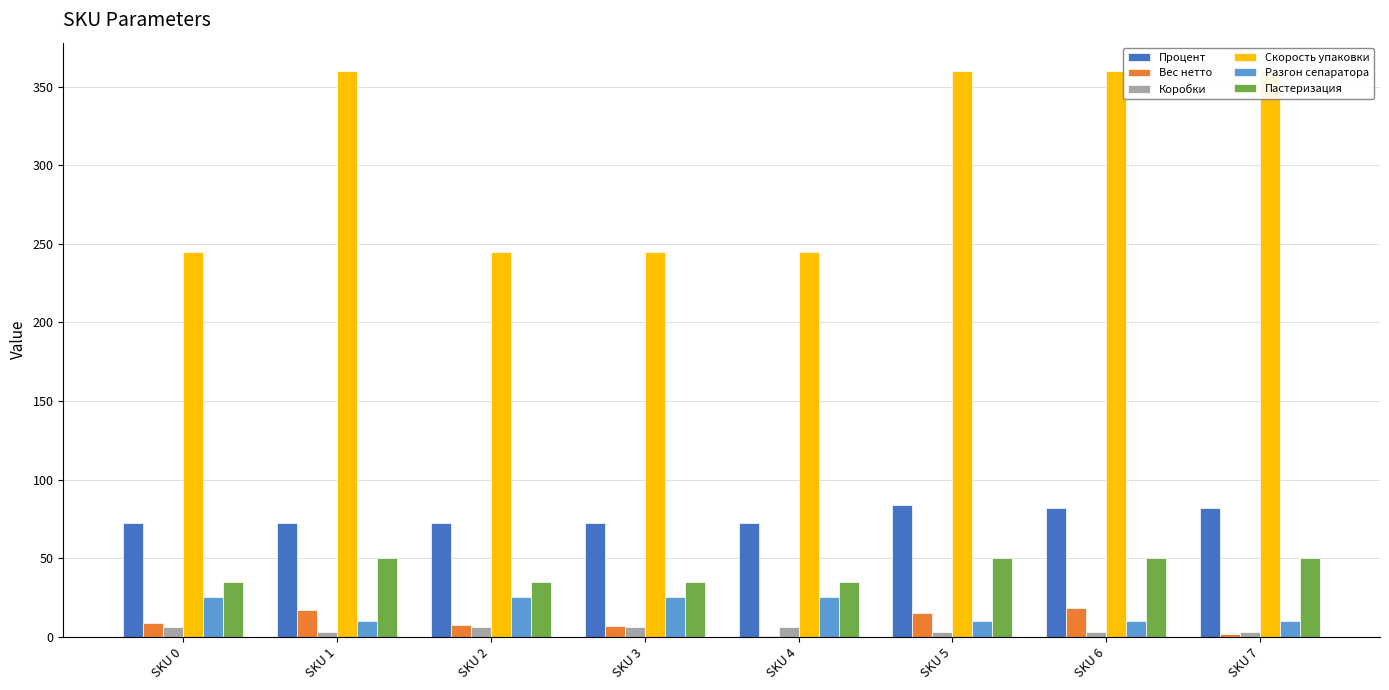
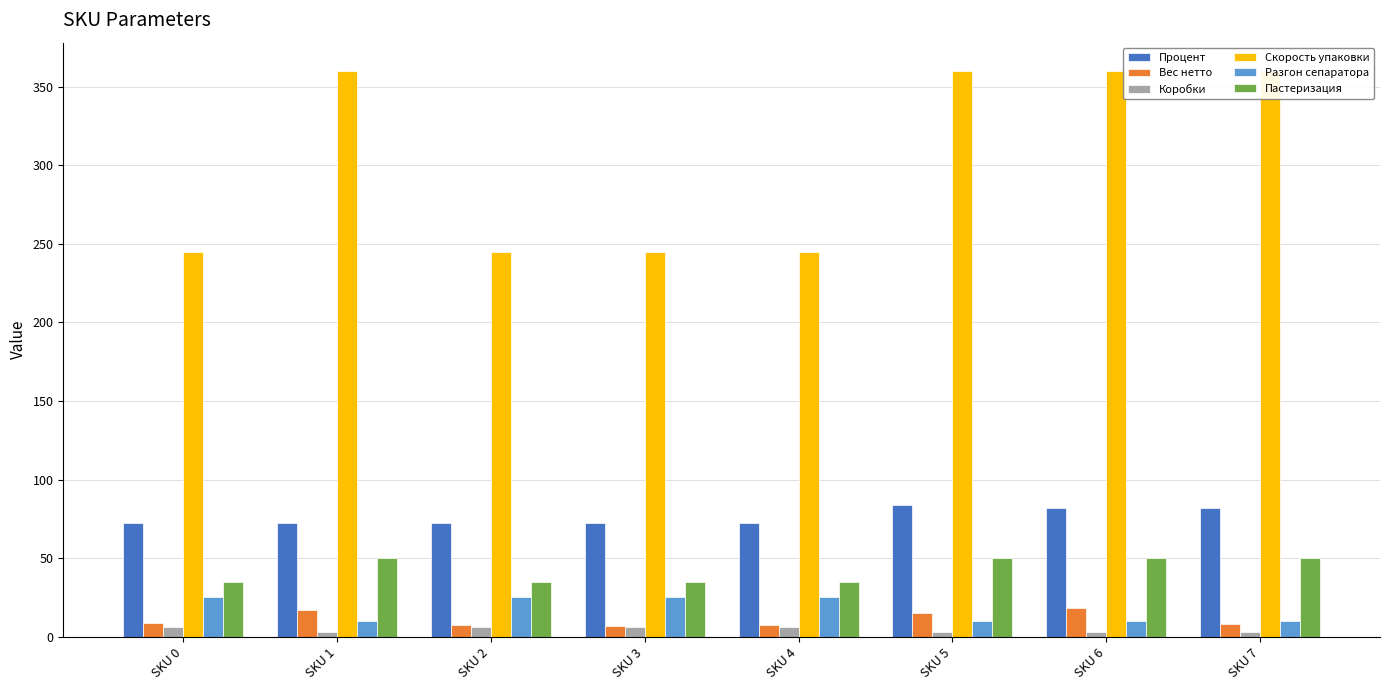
  {
    "Вес нетто": {
      "SKU 0": 9,
      "SKU 1": 17,
      "SKU 2": 7,
      "SKU 3": 7,
-     "SKU 4": 1,
+     "SKU 4": 8,
      "SKU 5": 15,
      "SKU 6": 18,
-     "SKU 7": 2
+     "SKU 7": 8
    },
    "Коробки": {
      "SKU 0": 6,
      "SKU 1": 3,
      "SKU 2": 6,
      "SKU 3": 6,
      "SKU 4": 6,
      "SKU 5": 3,
      "SKU 6": 3,
      "SKU 7": 3
    },
    "Скорость упаковки": {
      "SKU 0": 245,
      "SKU 1": 360,
      "SKU 2": 245,
      "SKU 3": 245,
      "SKU 4": 245,
      "SKU 5": 360,
      "SKU 6": 360
    },
    "Пастеризация": {
      "SKU 0": 35,
      "SKU 1": 50,
      "SKU 2": 35,
      "SKU 3": 35,
      "SKU 4": 35,
      "SKU 5": 50,
      "SKU 6": 50,
      "SKU 7": 50
    }
  }
